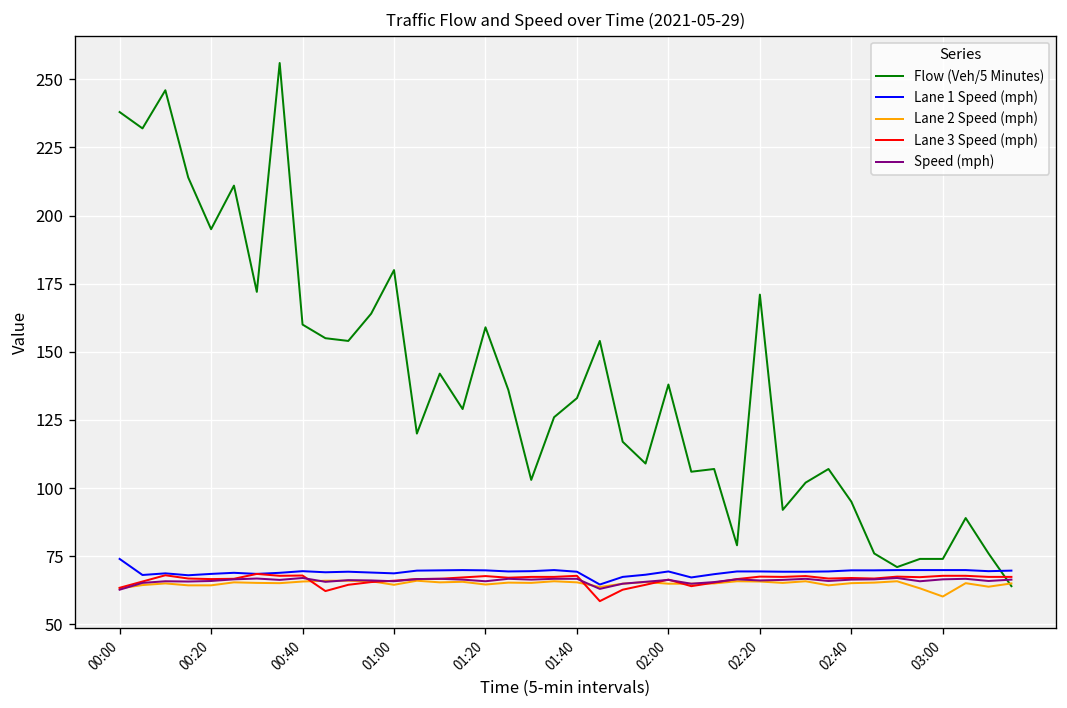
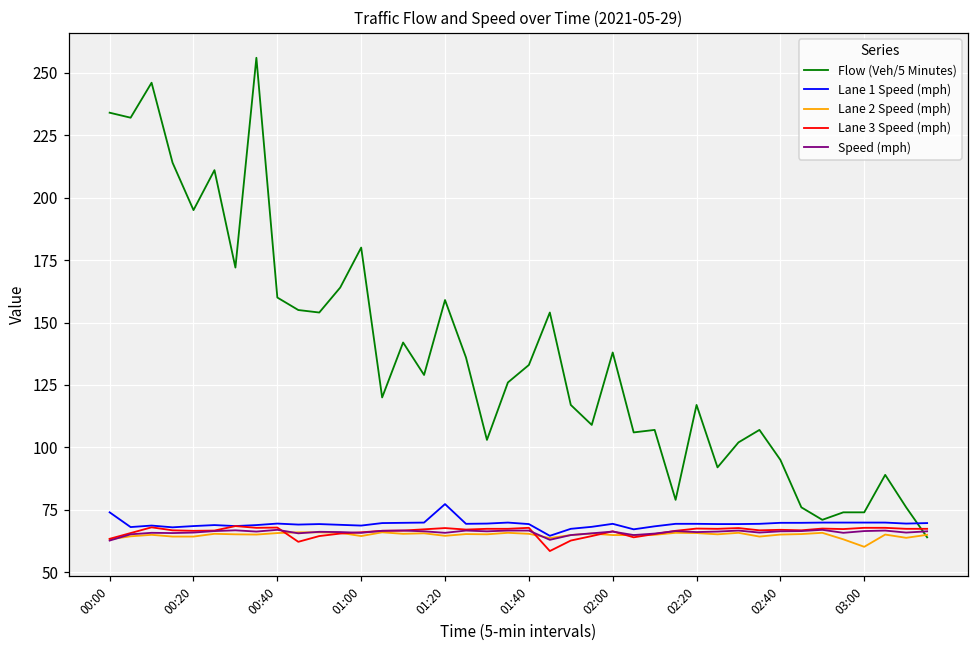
  {
    "Flow (Veh/5 Minutes)": {
-     "00:00": 238,
+     "00:00": 234,
      "00:20": 195,
      "00:40": 160,
      "01:00": 180,
      "01:20": 159,
      "01:40": 133,
      "02:00": 138,
-     "02:20": 171,
+     "02:20": 117,
      "02:40": 95,
      "03:00": 74
    },
    "Lane 1 Speed (mph)": {
      "00:00": 74,
      "00:20": 69,
      "00:40": 70,
      "01:00": 69,
-     "01:20": 70,
+     "01:20": 77,
      "01:40": 69,
      "02:00": 69,
      "02:20": 69,
      "02:40": 70,
      "03:00": 70
    },
    "Lane 2 Speed (mph)": {
      "00:20": 64,
      "00:40": 66,
      "01:00": 65,
      "01:20": 65,
      "01:40": 65,
      "02:00": 65,
      "02:40": 65,
      "03:00": 60
    },
    "Lane 3 Speed (mph)": {
      "01:20": 68,
      "02:20": 68,
      "03:00": 68
    },
    "Speed (mph)": {
      "01:20": 66,
      "03:00": 67
    }
  }
